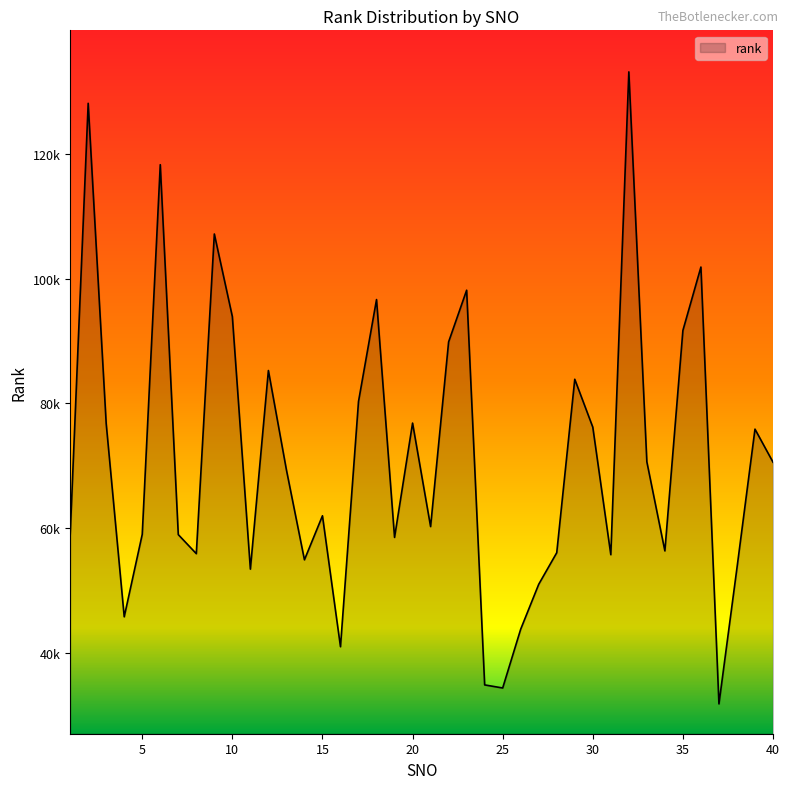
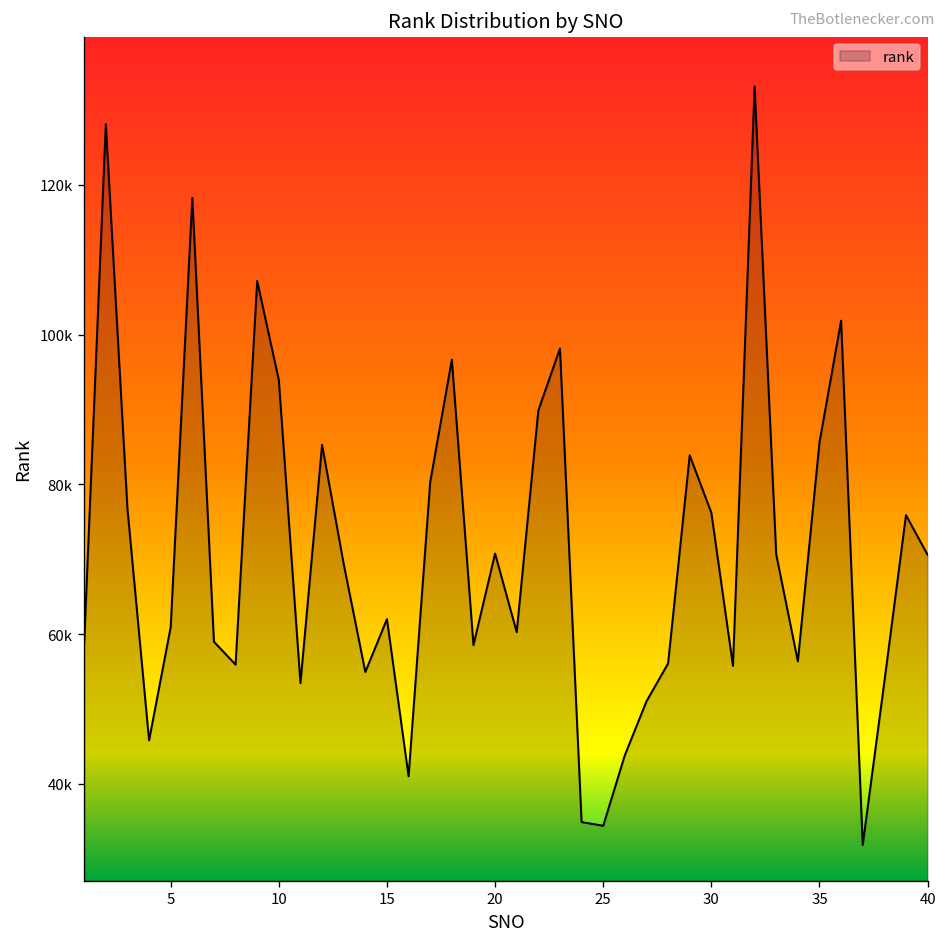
  {
-   "5": 59000,
+   "5": 61000,
    "10": 94000,
    "15": 62000,
-   "20": 77000,
+   "20": 71000,
    "25": 34000,
    "30": 76000,
-   "35": 92000,
+   "35": 86000,
    "40": 71000
  }
